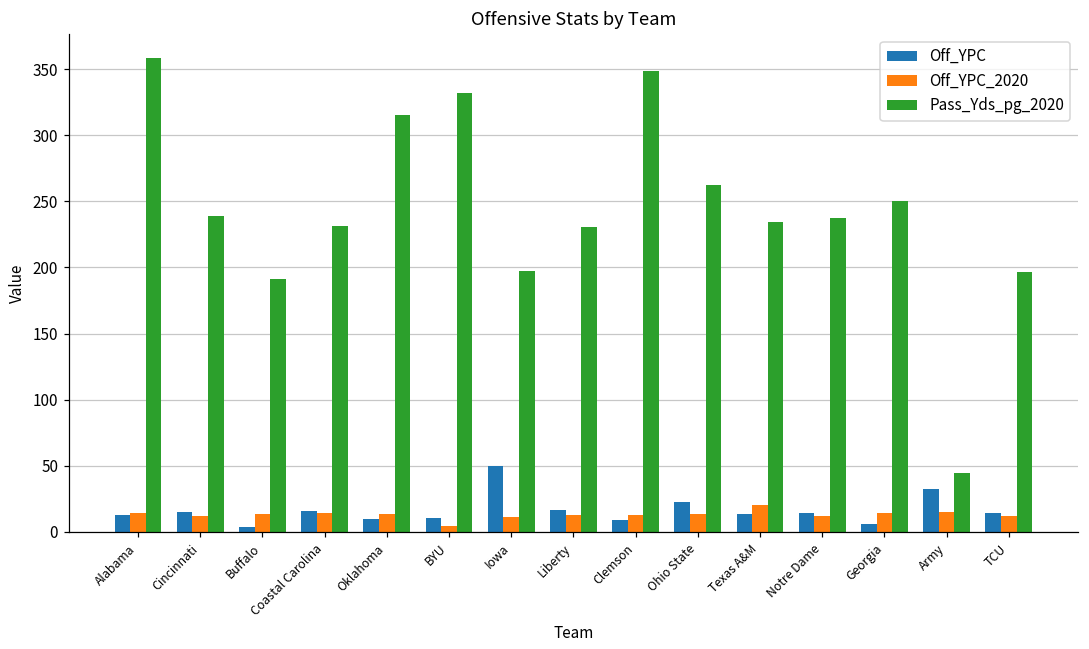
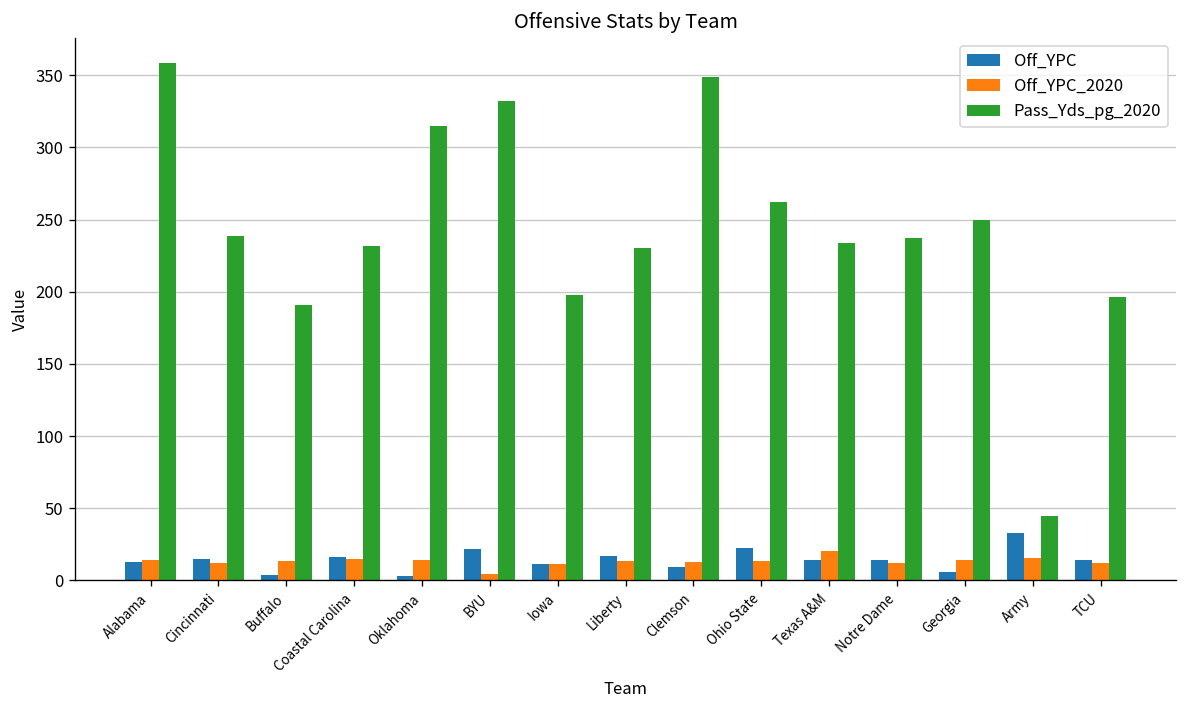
  {
    "Off_YPC": {
      "Alabama": 13,
      "Cincinnati": 15,
      "Buffalo": 4,
      "Coastal Carolina": 16,
-     "Oklahoma": 10,
-     "BYU": 11,
-     "Iowa": 50,
+     "Oklahoma": 3,
+     "BYU": 22,
+     "Iowa": 11,
      "Liberty": 17,
      "Clemson": 9,
      "Ohio State": 23,
      "Texas A&M": 14,
      "Notre Dame": 14,
      "Georgia": 6,
      "Army": 33,
      "TCU": 14
    },
    "Off_YPC_2020": {
      "Alabama": 14,
      "Cincinnati": 12,
      "Buffalo": 14,
      "Coastal Carolina": 15,
      "Oklahoma": 14,
      "BYU": 5,
      "Iowa": 11,
      "Liberty": 13,
      "Clemson": 13,
      "Ohio State": 13,
      "Texas A&M": 21,
      "Notre Dame": 12,
      "Georgia": 14,
      "Army": 15,
      "TCU": 12
    },
    "Pass_Yds_pg_2020": {
      "Alabama": 358,
      "Cincinnati": 239,
      "Buffalo": 191,
      "Coastal Carolina": 232,
      "Oklahoma": 315,
      "BYU": 332,
      "Iowa": 198,
      "Liberty": 230,
      "Clemson": 349,
      "Ohio State": 263,
      "Texas A&M": 234,
      "Notre Dame": 237,
      "Georgia": 250,
      "Army": 45,
      "TCU": 196
    }
  }
